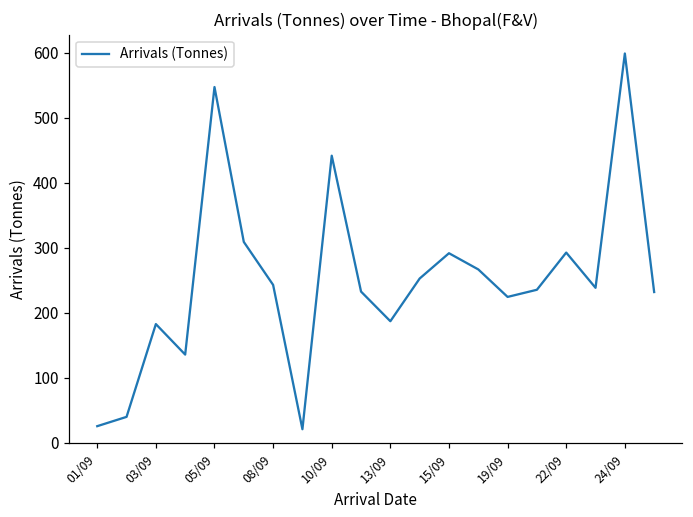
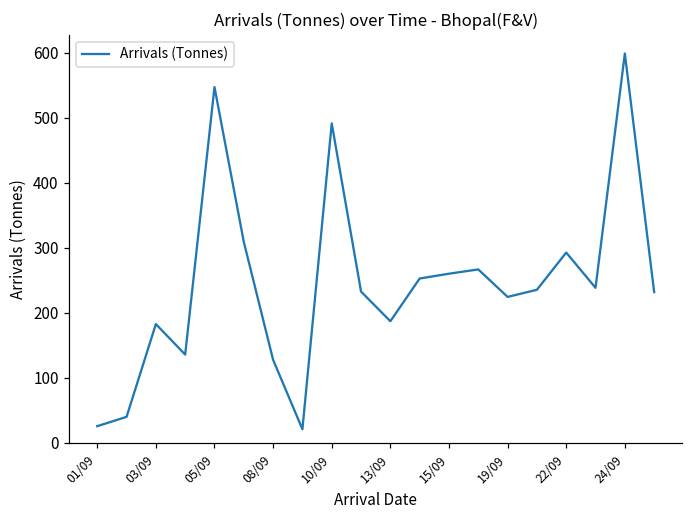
  {
    "01/09": 30,
    "03/09": 180,
    "05/09": 550,
-   "08/09": 240,
-   "10/09": 440,
+   "08/09": 130,
+   "10/09": 490,
    "13/09": 190,
-   "15/09": 290,
+   "15/09": 260,
    "19/09": 220,
    "22/09": 290,
    "24/09": 600
  }
